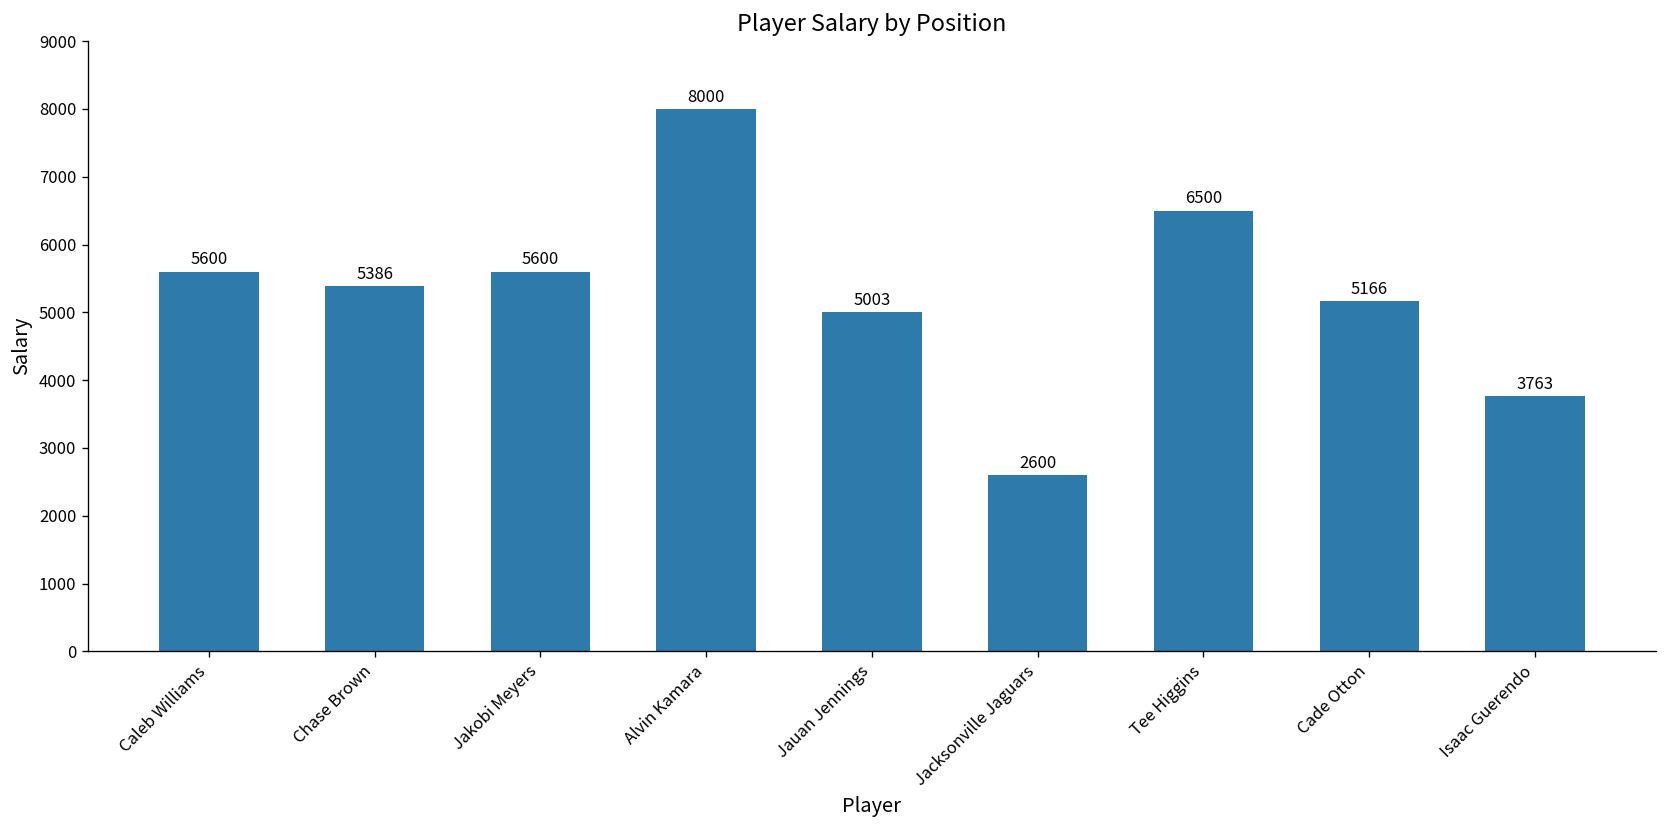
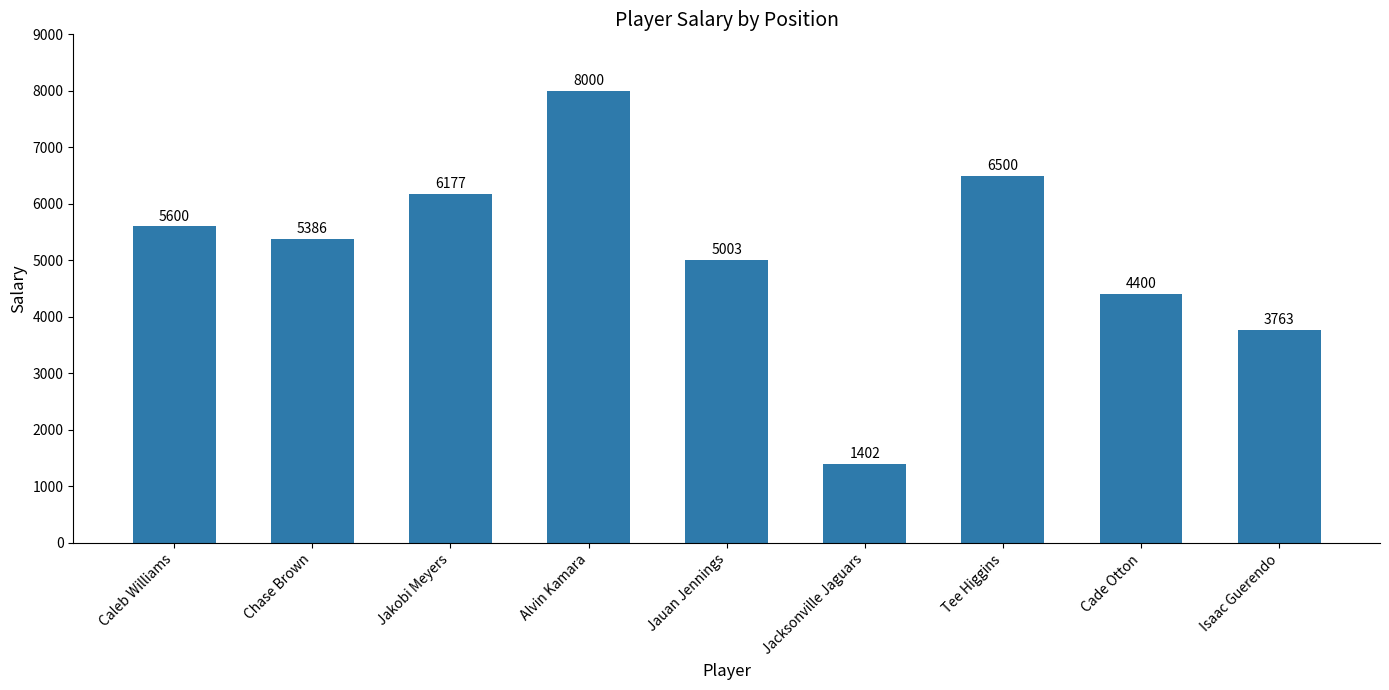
  {
    "Caleb Williams": 5600,
    "Chase Brown": 5386,
-   "Jakobi Meyers": 5600,
+   "Jakobi Meyers": 6177,
    "Alvin Kamara": 8000,
    "Jauan Jennings": 5003,
-   "Jacksonville Jaguars": 2600,
+   "Jacksonville Jaguars": 1402,
    "Tee Higgins": 6500,
-   "Cade Otton": 5166,
+   "Cade Otton": 4400,
    "Isaac Guerendo": 3763
  }
